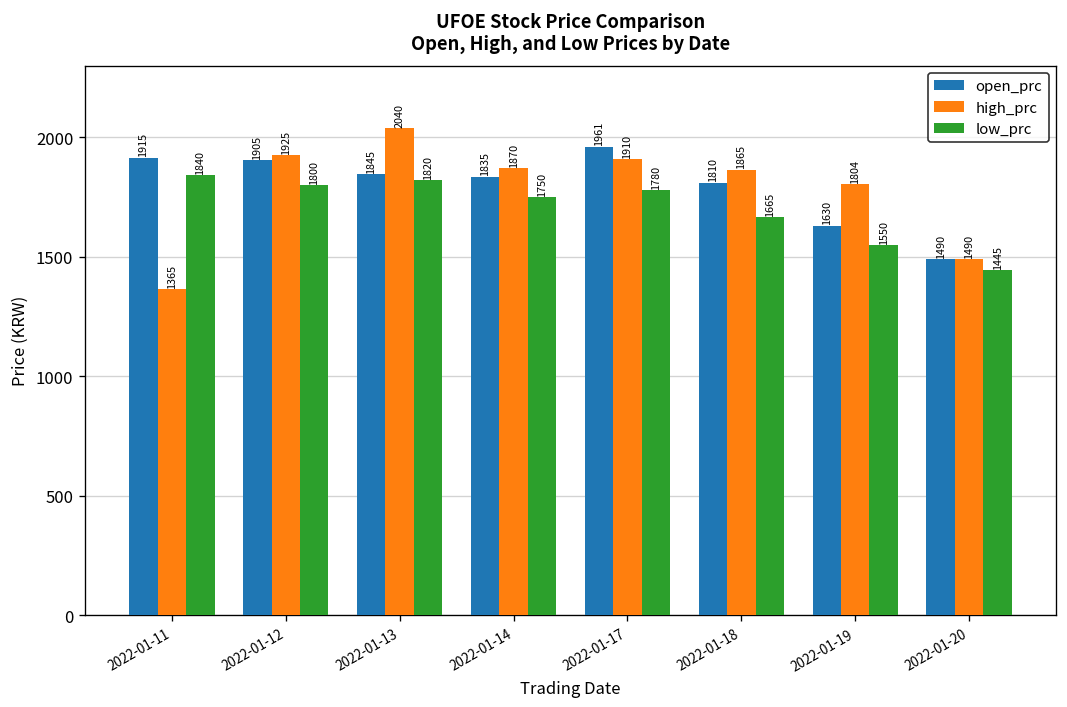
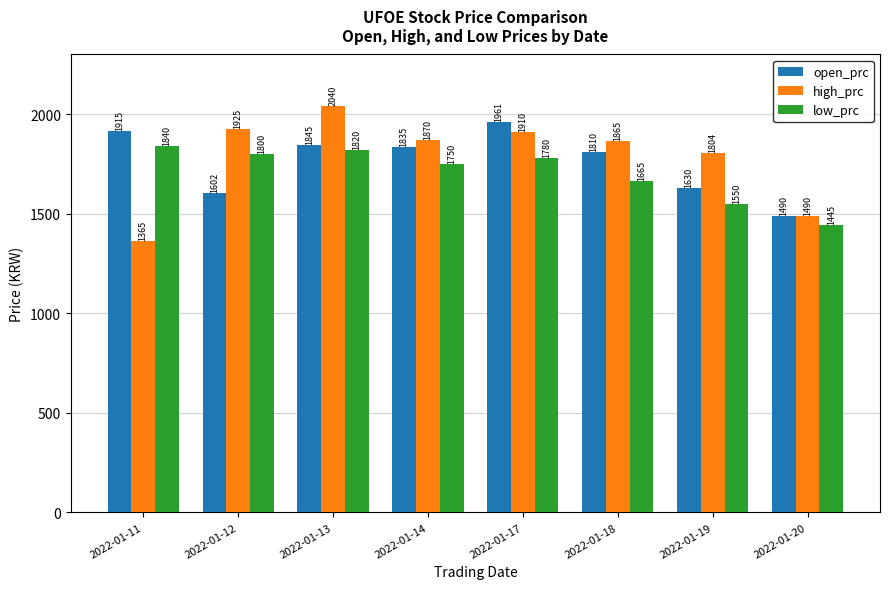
  {
    "open_prc": {
      "2022-01-11": 1915,
-     "2022-01-12": 1905,
+     "2022-01-12": 1602,
      "2022-01-13": 1845,
      "2022-01-14": 1835,
      "2022-01-17": 1961,
      "2022-01-18": 1810,
      "2022-01-19": 1630,
      "2022-01-20": 1490
    },
    "high_prc": {
      "2022-01-11": 1365,
      "2022-01-12": 1925,
      "2022-01-13": 2040,
      "2022-01-14": 1870,
      "2022-01-17": 1910,
      "2022-01-18": 1865,
      "2022-01-19": 1804,
      "2022-01-20": 1490
    },
    "low_prc": {
      "2022-01-11": 1840,
      "2022-01-12": 1800,
      "2022-01-13": 1820,
      "2022-01-14": 1750,
      "2022-01-17": 1780,
      "2022-01-18": 1665,
      "2022-01-19": 1550,
      "2022-01-20": 1445
    }
  }
